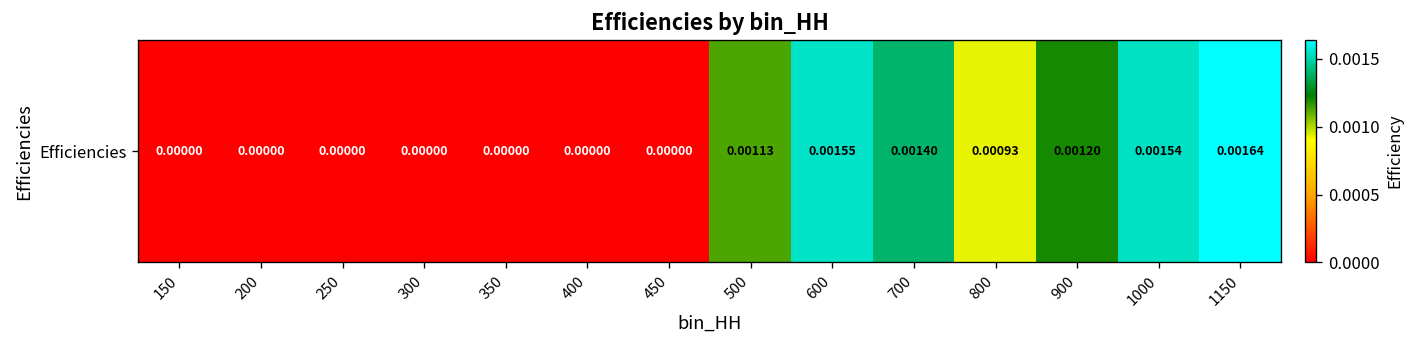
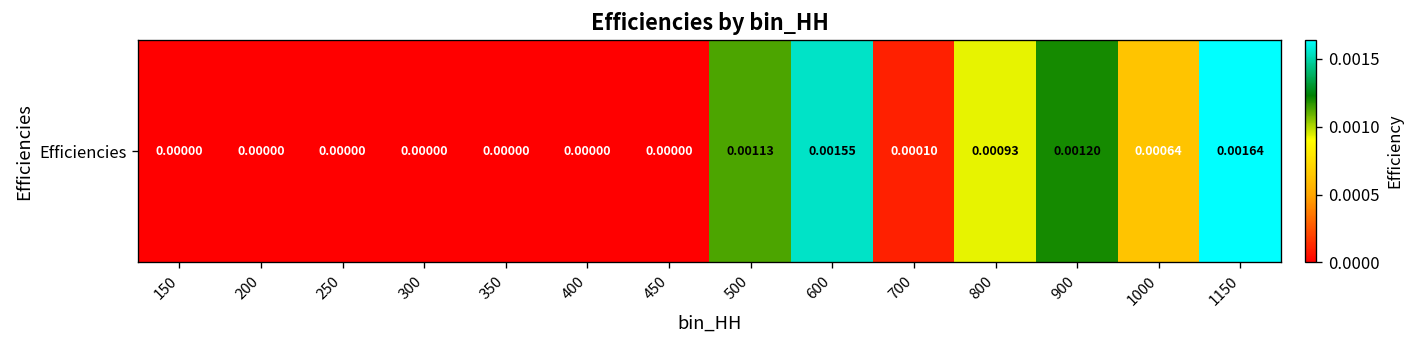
  {
    "Efficiencies": {
      "150": 0.00000,
      "200": 0.00000,
      "250": 0.00000,
      "300": 0.00000,
      "350": 0.00000,
      "400": 0.00000,
      "450": 0.00000,
      "500": 0.00113,
      "600": 0.00155,
-     "700": 0.00140,
+     "700": 0.00010,
      "800": 0.00093,
      "900": 0.00120,
-     "1000": 0.00154,
+     "1000": 0.00064,
      "1150": 0.00164
    }
  }
